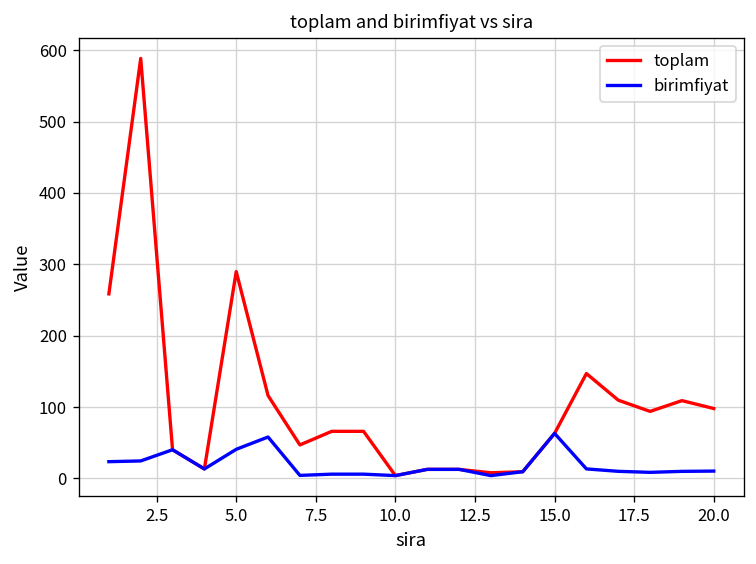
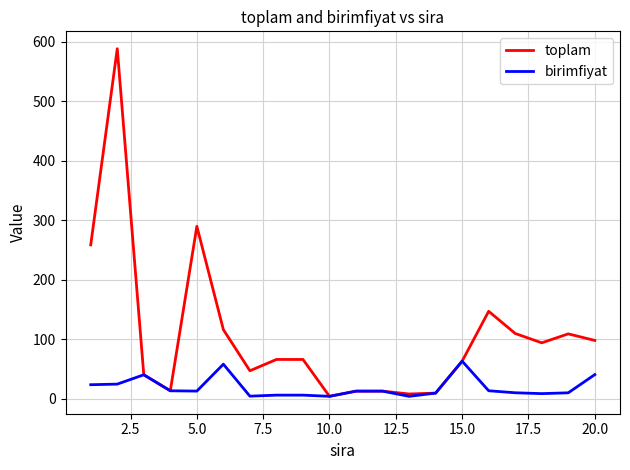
  {
    "toplam": {
      "5.0": 290,
      "20.0": 100
    },
    "birimfiyat": {
-     "5.0": 40,
-     "20.0": 10
+     "5.0": 10,
+     "20.0": 40
    }
  }
